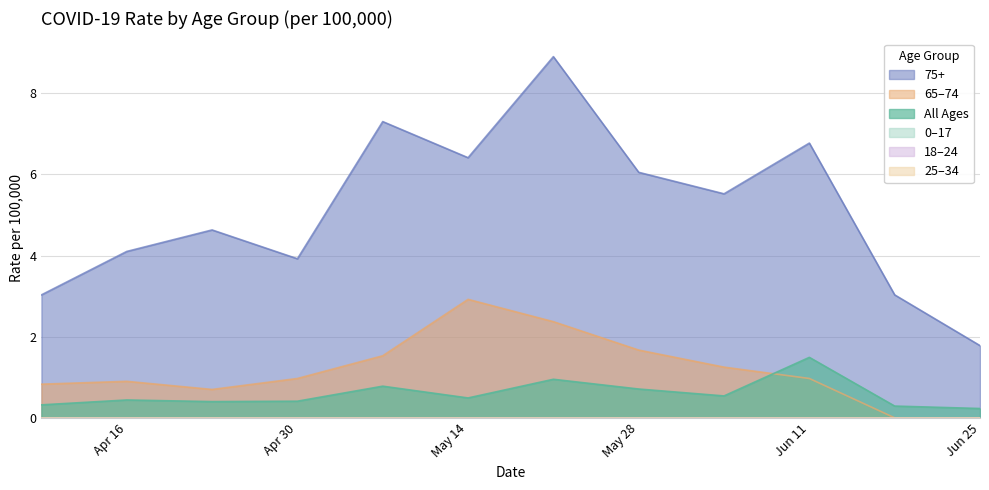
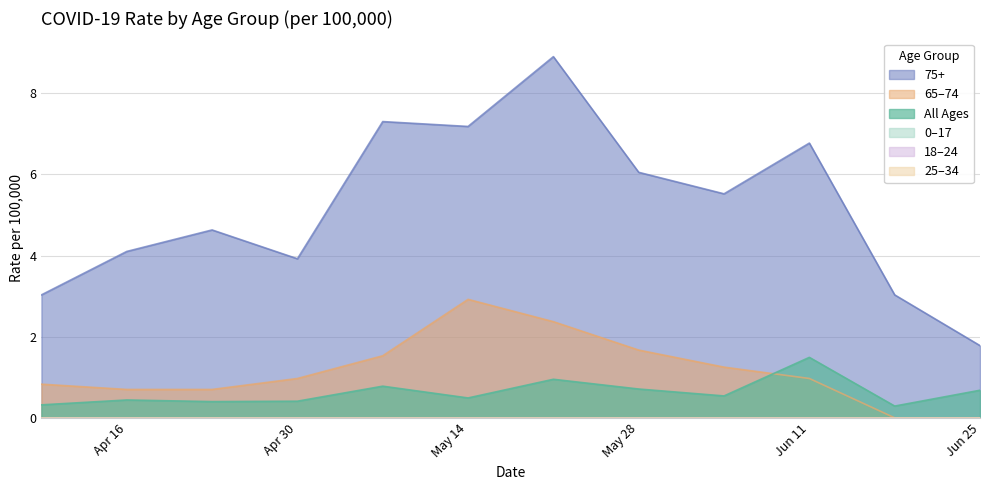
  {
    "75+": {
      "Apr 16": 4.1,
      "Apr 30": 3.9,
-     "May 14": 6.4,
+     "May 14": 7.2,
      "May 28": 6.1,
      "Jun 11": 6.8,
      "Jun 25": 1.8
    },
    "65–74": {
-     "Apr 16": 0.9,
+     "Apr 16": 0.7,
      "Apr 30": 1.0,
      "May 14": 2.9,
      "May 28": 1.7,
      "Jun 11": 1.0
    },
    "All Ages": {
      "Apr 16": 0.4,
      "Apr 30": 0.4,
      "May 14": 0.5,
      "May 28": 0.7,
      "Jun 11": 1.5,
-     "Jun 25": 0.2
+     "Jun 25": 0.7
    },
    "25–34": {
      "Apr 16": 0.0,
      "Apr 30": 0.0,
      "May 14": 0.0,
      "May 28": 0.0,
      "Jun 11": 0.0
    }
  }
